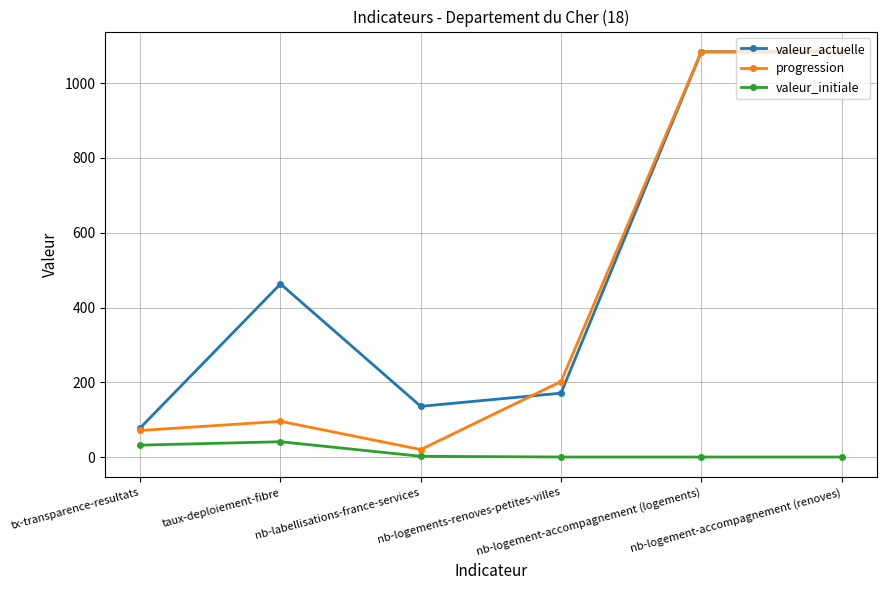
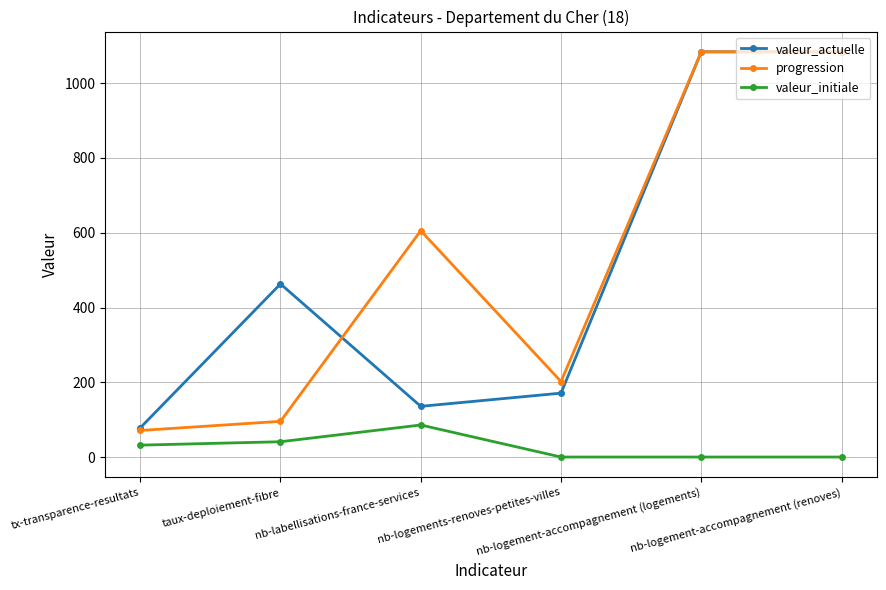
  {
    "valeur_actuelle": {
      "tx-transparence-resultats": 80,
      "taux-deploiement-fibre": 460,
      "nb-labellisations-france-services": 140,
      "nb-logements-renoves-petites-villes": 170
    },
    "progression": {
      "tx-transparence-resultats": 70,
      "taux-deploiement-fibre": 100,
-     "nb-labellisations-france-services": 20,
+     "nb-labellisations-france-services": 610,
      "nb-logements-renoves-petites-villes": 200
    },
    "valeur_initiale": {
      "tx-transparence-resultats": 30,
      "taux-deploiement-fibre": 40,
-     "nb-labellisations-france-services": 0,
+     "nb-labellisations-france-services": 90,
      "nb-logements-renoves-petites-villes": 0,
      "nb-logement-accompagnement (logements)": 0,
      "nb-logement-accompagnement (renoves)": 0
    }
  }
